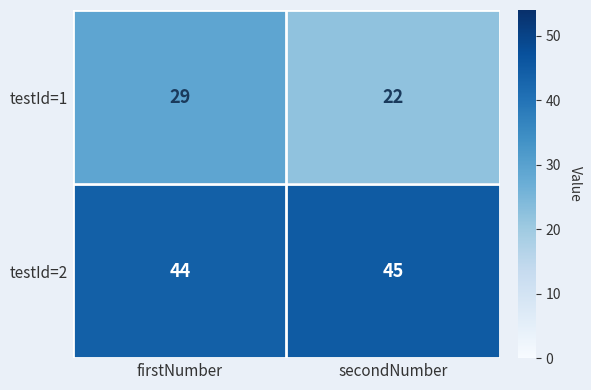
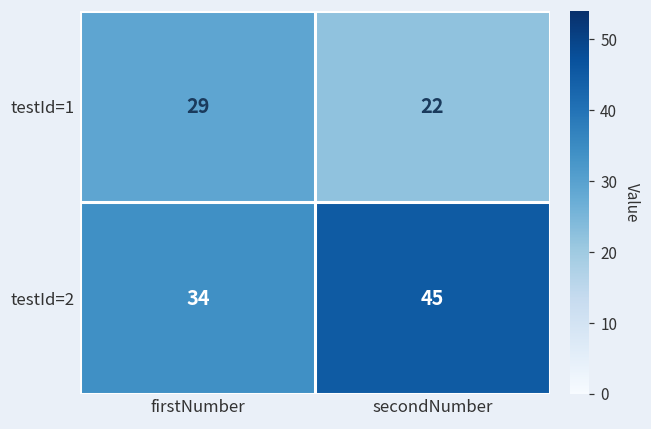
  {
    "testId=1": {
      "firstNumber": 29,
      "secondNumber": 22
    },
    "testId=2": {
-     "firstNumber": 44,
+     "firstNumber": 34,
      "secondNumber": 45
    }
  }
